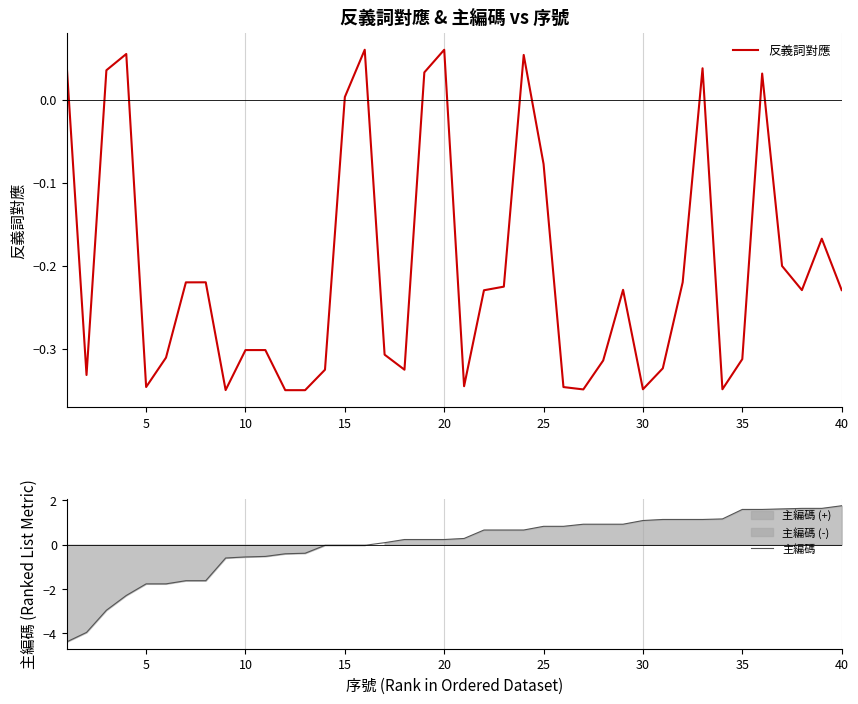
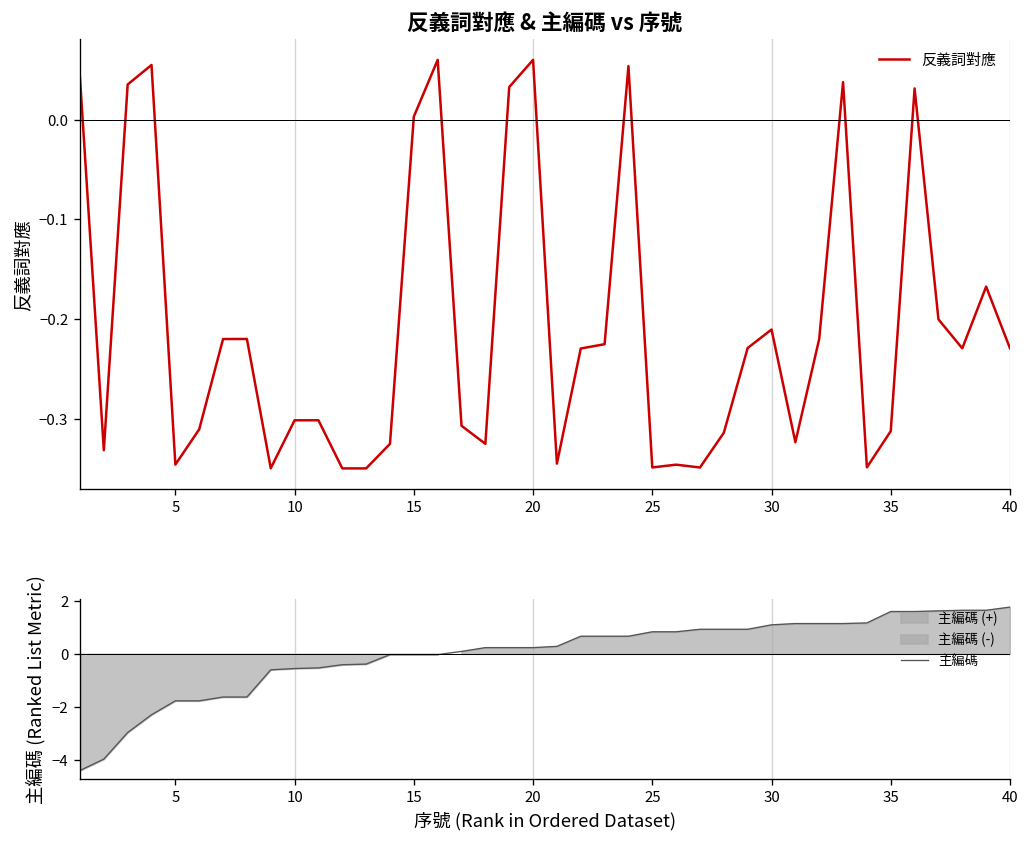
  {
    "反義詞對應 & 主編碼 vs 序號": {
      "5": -0.35,
      "10": -0.30,
      "15": 0.00,
      "20": 0.06,
-     "25": -0.08,
-     "30": -0.35,
+     "25": -0.35,
+     "30": -0.21,
      "35": -0.31,
      "40": -0.23
    }
  }
